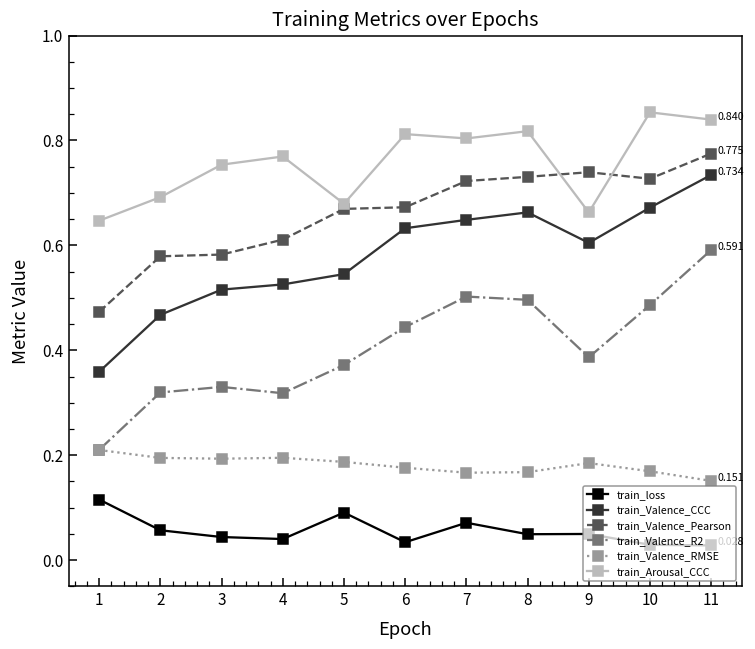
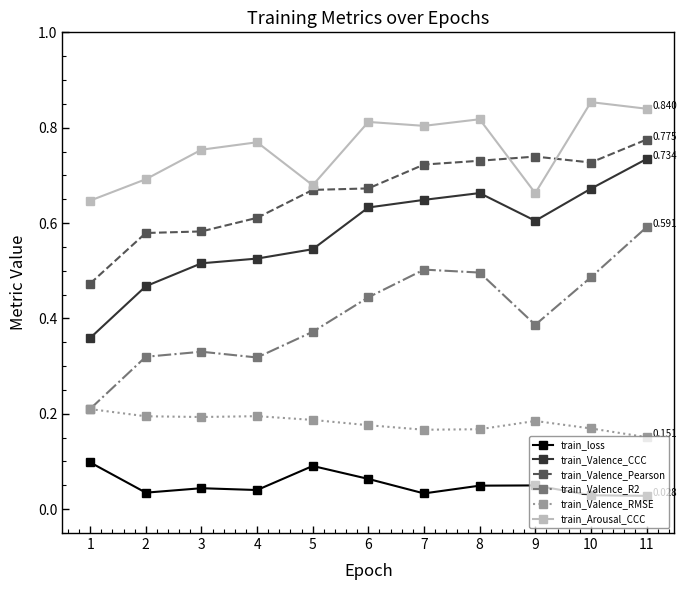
  {
    "train_loss": {
-     "1": 0.12,
-     "2": 0.06,
+     "1": 0.10,
+     "2": 0.03,
      "3": 0.04,
      "4": 0.04,
      "5": 0.09,
-     "6": 0.03,
-     "7": 0.07,
+     "6": 0.06,
+     "7": 0.03,
      "8": 0.05
    }
  }
